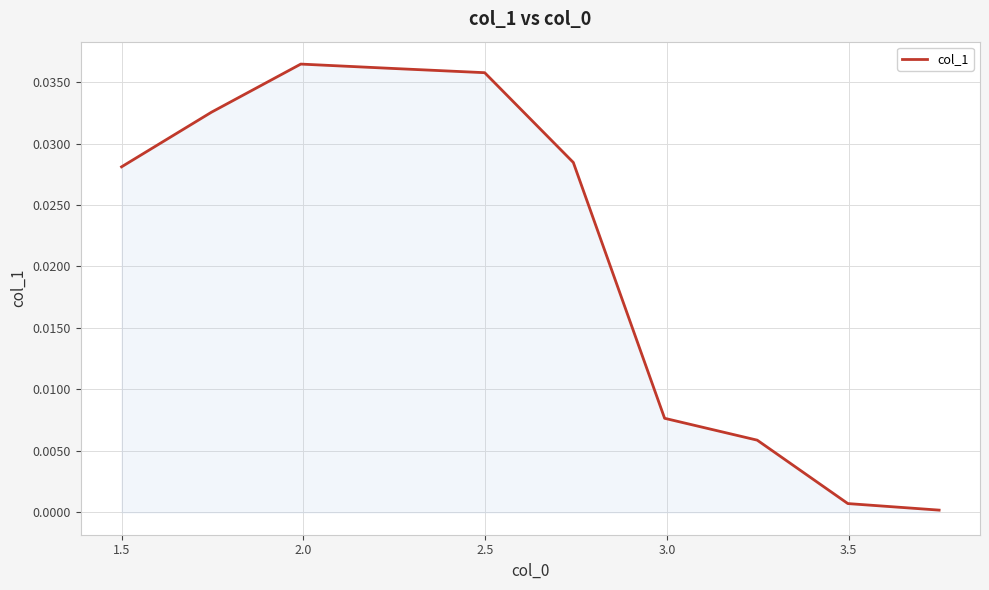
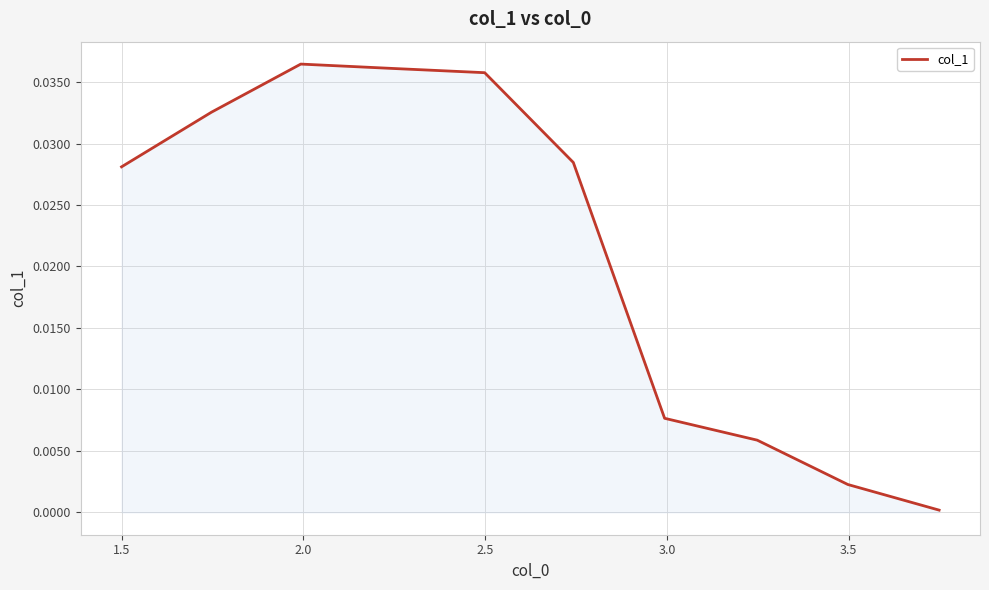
  {
    "1.5": 0.0281,
    "2.5": 0.0358,
-   "3.5": 0.0007
+   "3.5": 0.0023
  }
